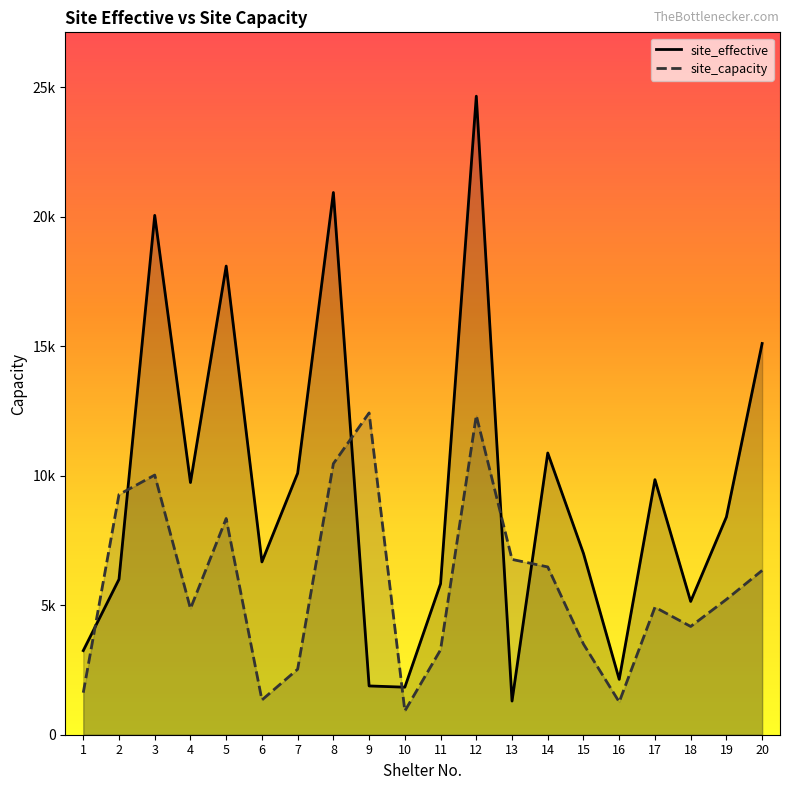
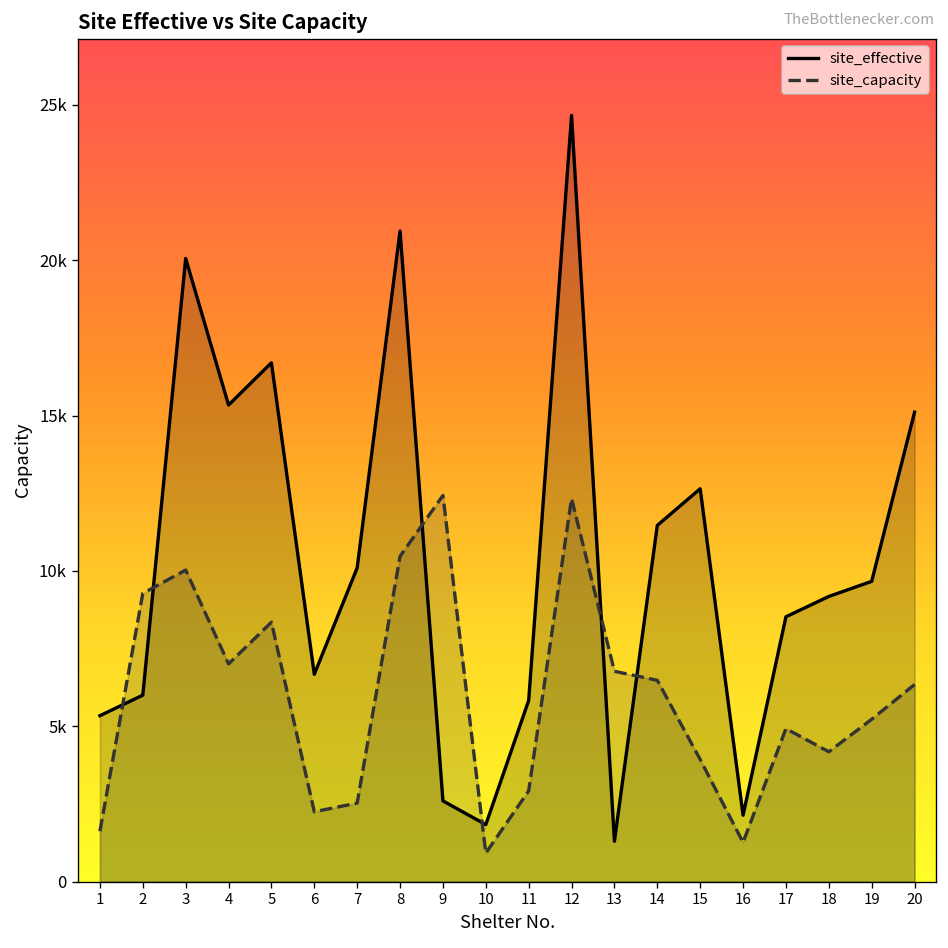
  {
    "site_effective": {
-     "1": 3200,
+     "1": 5300,
      "2": 6000,
      "3": 20100,
-     "4": 9700,
-     "5": 18100,
+     "4": 15300,
+     "5": 16700,
      "6": 6700,
      "7": 10100,
      "8": 20900,
-     "9": 1900,
+     "9": 2600,
      "10": 1800,
      "11": 5800,
      "12": 24700,
      "13": 1300,
-     "14": 10900,
-     "15": 7000,
+     "14": 11500,
+     "15": 12600,
      "16": 2100,
-     "17": 9900,
-     "18": 5100,
-     "19": 8400,
+     "17": 8500,
+     "18": 9200,
+     "19": 9700,
      "20": 15100
    },
    "site_capacity": {
      "1": 1600,
      "2": 9300,
      "3": 10000,
-     "4": 4900,
+     "4": 7000,
      "5": 8400,
-     "6": 1300,
+     "6": 2300,
      "7": 2500,
      "8": 10500,
      "9": 12400,
      "10": 900,
-     "11": 3300,
+     "11": 2900,
      "12": 12300,
      "13": 6800,
      "14": 6500,
-     "15": 3500,
+     "15": 3900,
      "16": 1300,
      "17": 4900,
      "18": 4200,
      "19": 5200,
      "20": 6300
    }
  }
